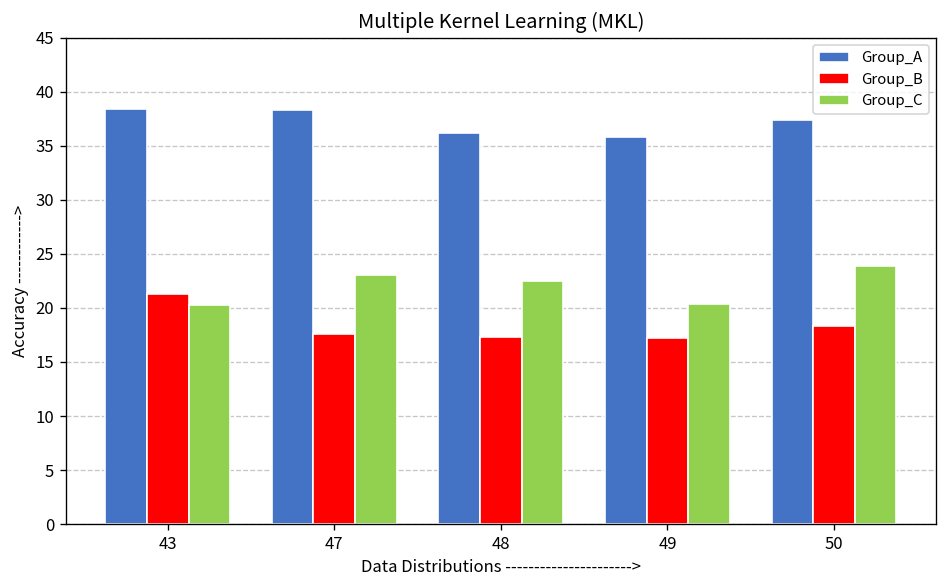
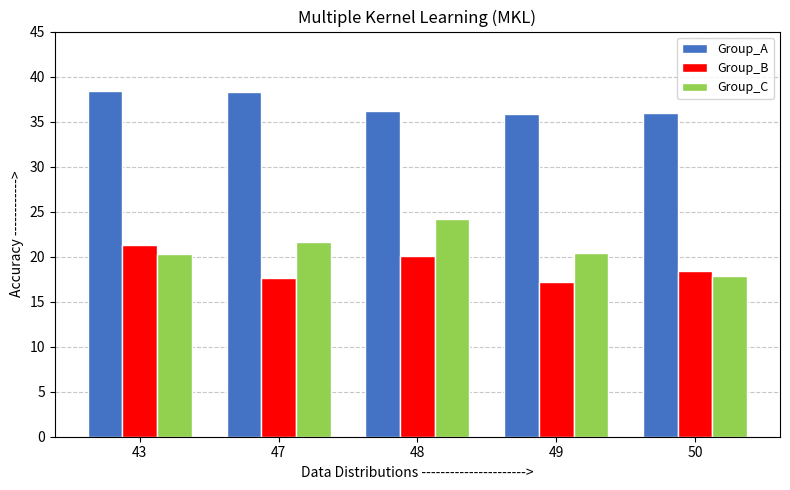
  {
    "Group_A": {
      "43": 38,
      "47": 38,
      "48": 36,
      "49": 36,
-     "50": 37
+     "50": 36
    },
    "Group_B": {
      "43": 21,
      "47": 18,
-     "48": 17,
+     "48": 20,
      "49": 17,
      "50": 18
    },
    "Group_C": {
      "43": 20,
-     "47": 23,
-     "48": 22,
+     "47": 22,
+     "48": 24,
      "49": 20,
-     "50": 24
+     "50": 18
    }
  }
